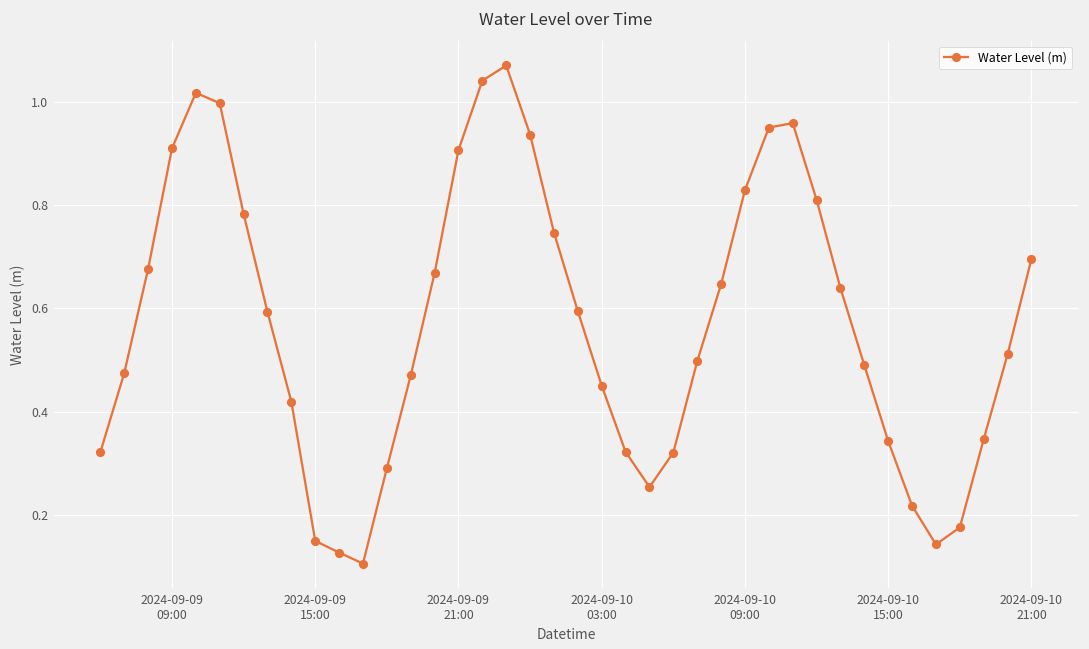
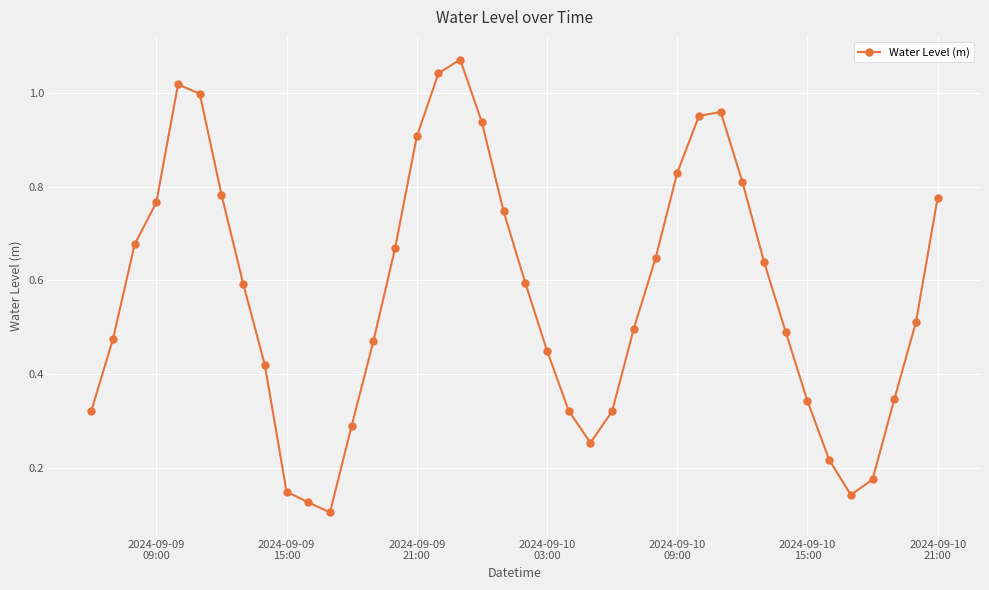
  {
-   "2024-09-09 09:00": 0.91,
+   "2024-09-09 09:00": 0.77,
    "2024-09-09 15:00": 0.15,
    "2024-09-09 21:00": 0.91,
    "2024-09-10 03:00": 0.45,
    "2024-09-10 09:00": 0.83,
    "2024-09-10 15:00": 0.34,
-   "2024-09-10 21:00": 0.70
+   "2024-09-10 21:00": 0.78
  }
